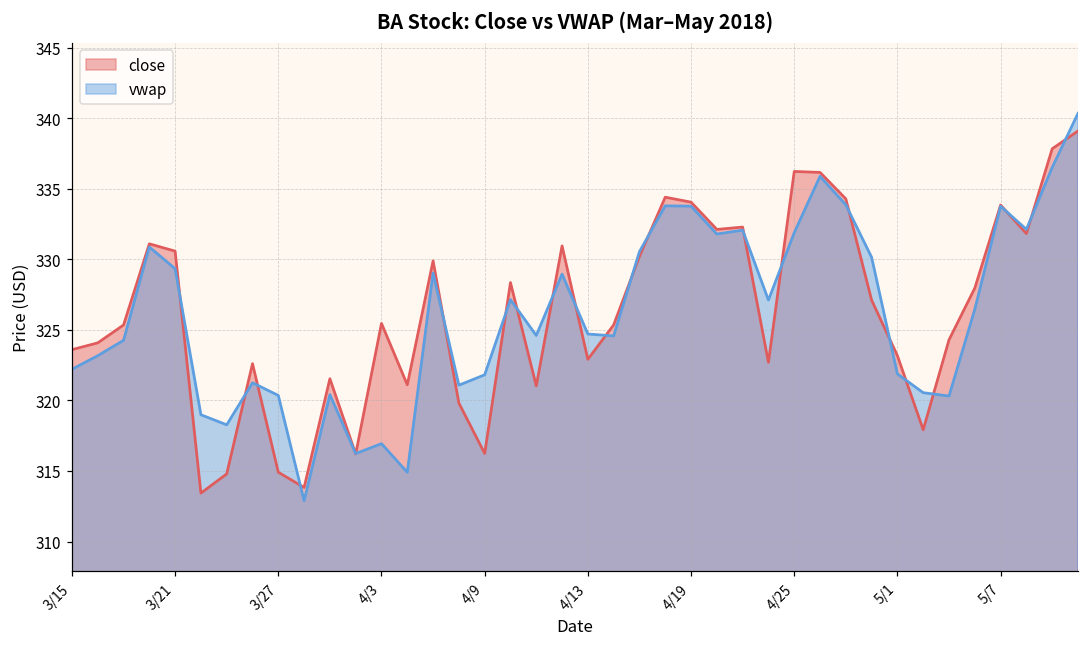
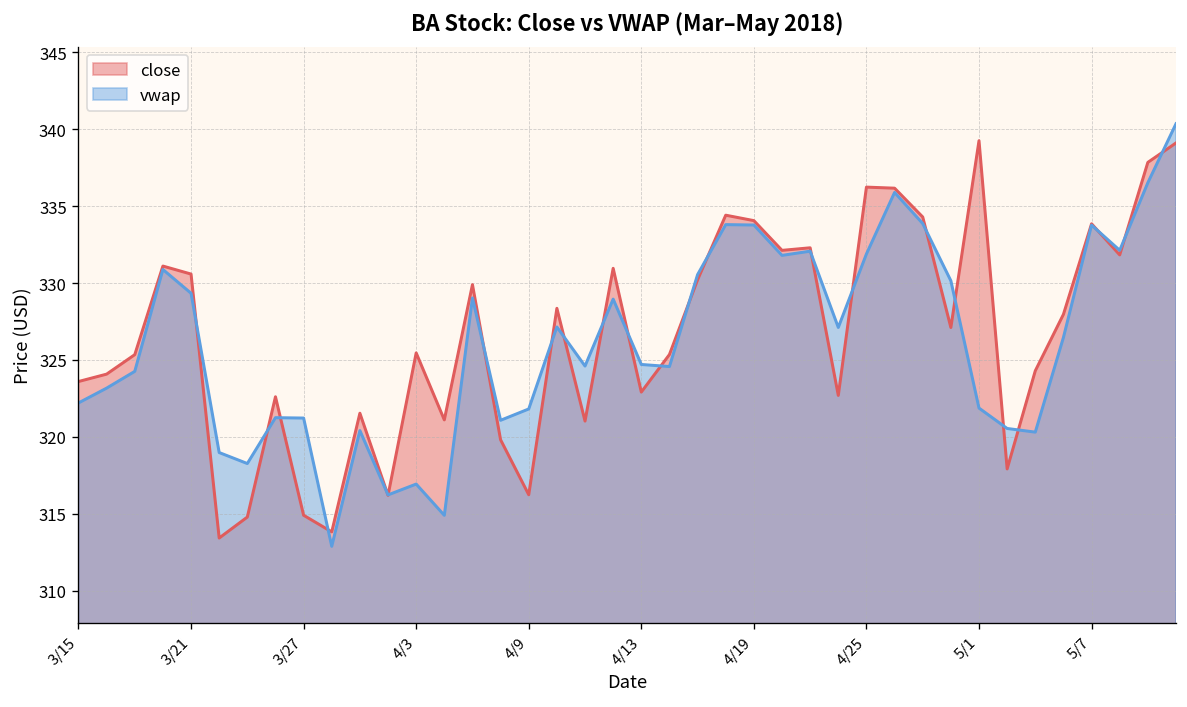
  {
    "close": {
      "3/15": 323.6,
      "3/21": 330.6,
      "3/27": 314.9,
      "4/3": 325.5,
      "4/9": 316.2,
      "4/13": 322.9,
      "4/19": 334.1,
      "4/25": 336.2,
-     "5/1": 323.2
+     "5/1": 339.2
    },
    "vwap": {
      "3/15": 322.2,
      "3/21": 329.3,
-     "3/27": 320.4,
+     "3/27": 321.2,
      "4/3": 316.9,
      "4/9": 321.8,
      "4/13": 324.7,
      "4/19": 333.8,
      "4/25": 331.9,
      "5/1": 321.9
    }
  }
